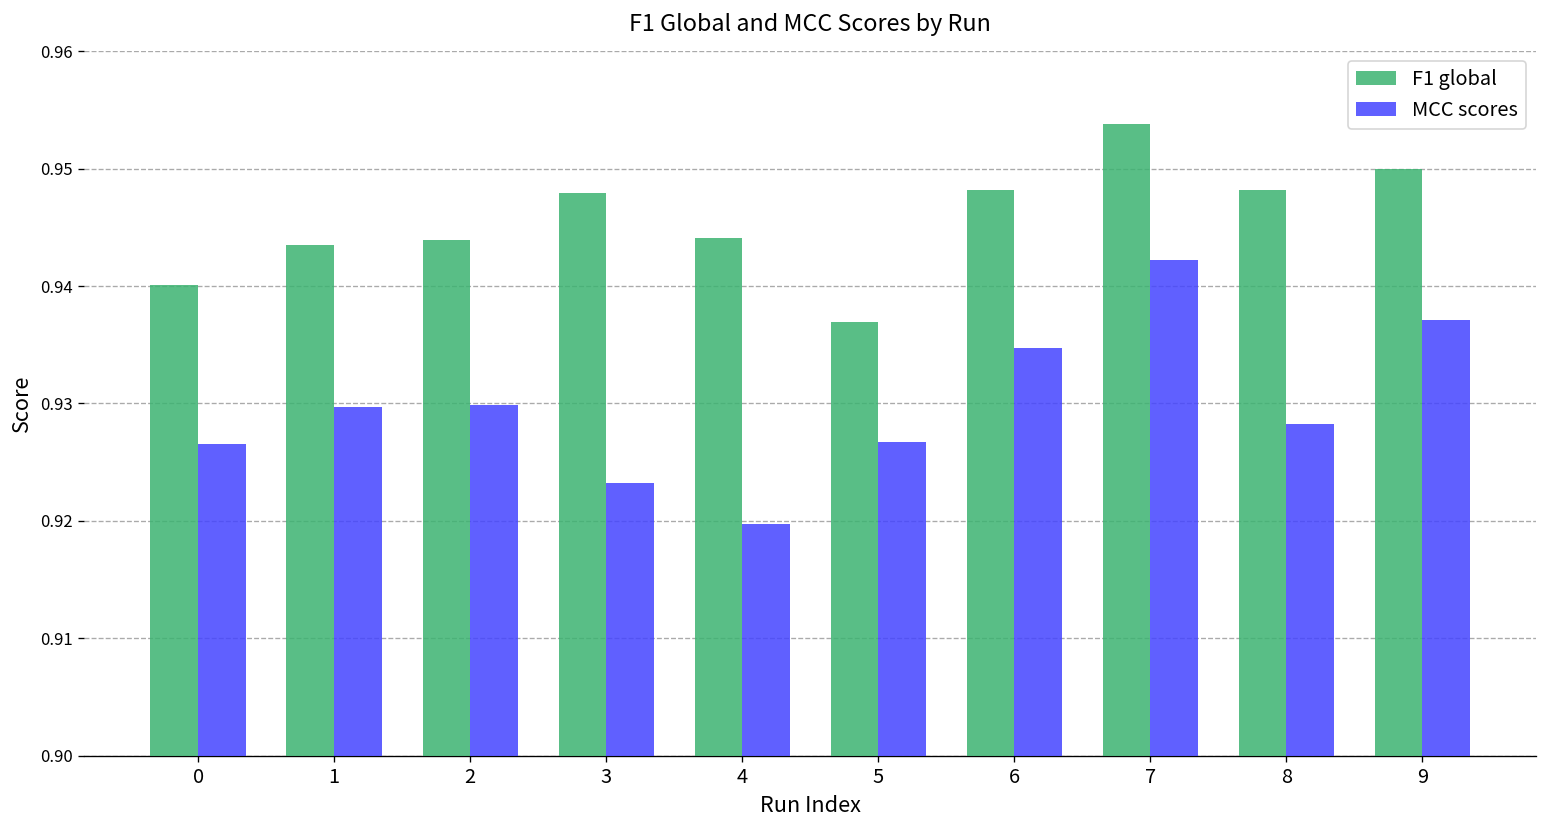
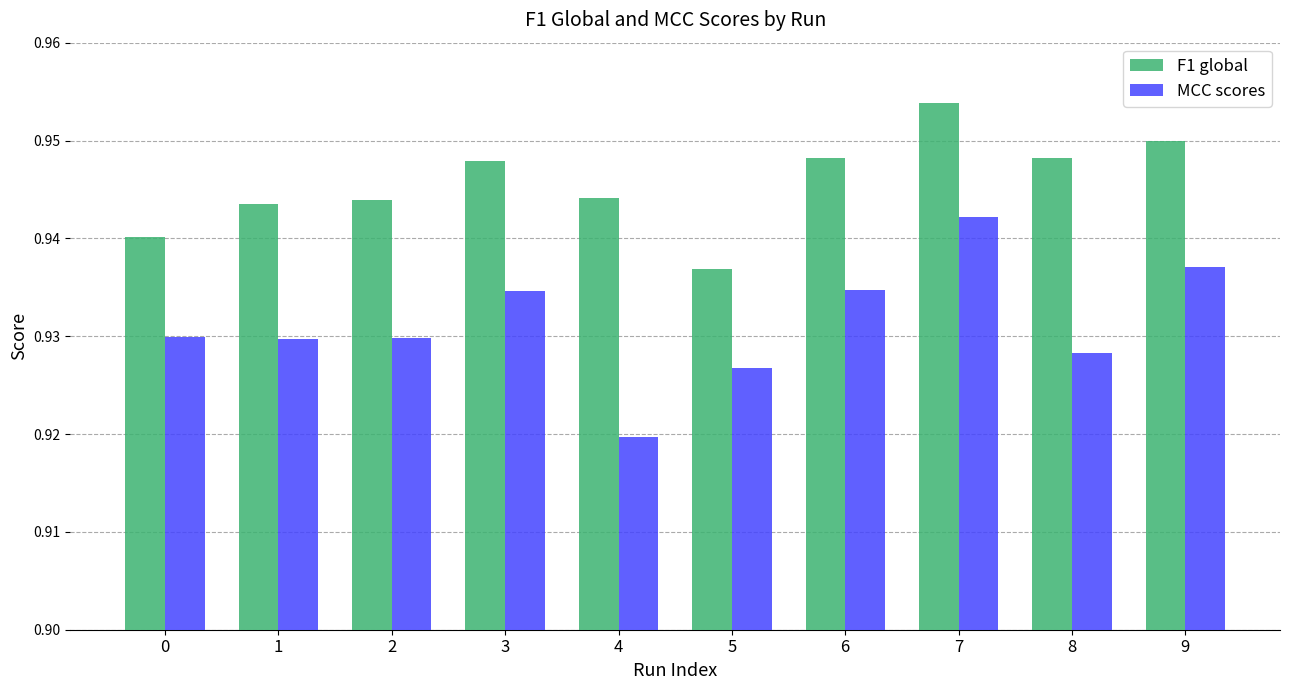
  {
    "F1 global": {
      "0": 0.940,
      "1": 0.944,
      "2": 0.944,
      "3": 0.948,
      "4": 0.944,
      "5": 0.937,
      "6": 0.948,
      "7": 0.954,
      "8": 0.948,
      "9": 0.950
    },
    "MCC scores": {
-     "0": 0.927,
+     "0": 0.930,
      "1": 0.930,
      "2": 0.930,
-     "3": 0.923,
+     "3": 0.935,
      "4": 0.920,
      "5": 0.927,
      "6": 0.935,
      "7": 0.942,
      "8": 0.928,
      "9": 0.937
    }
  }
